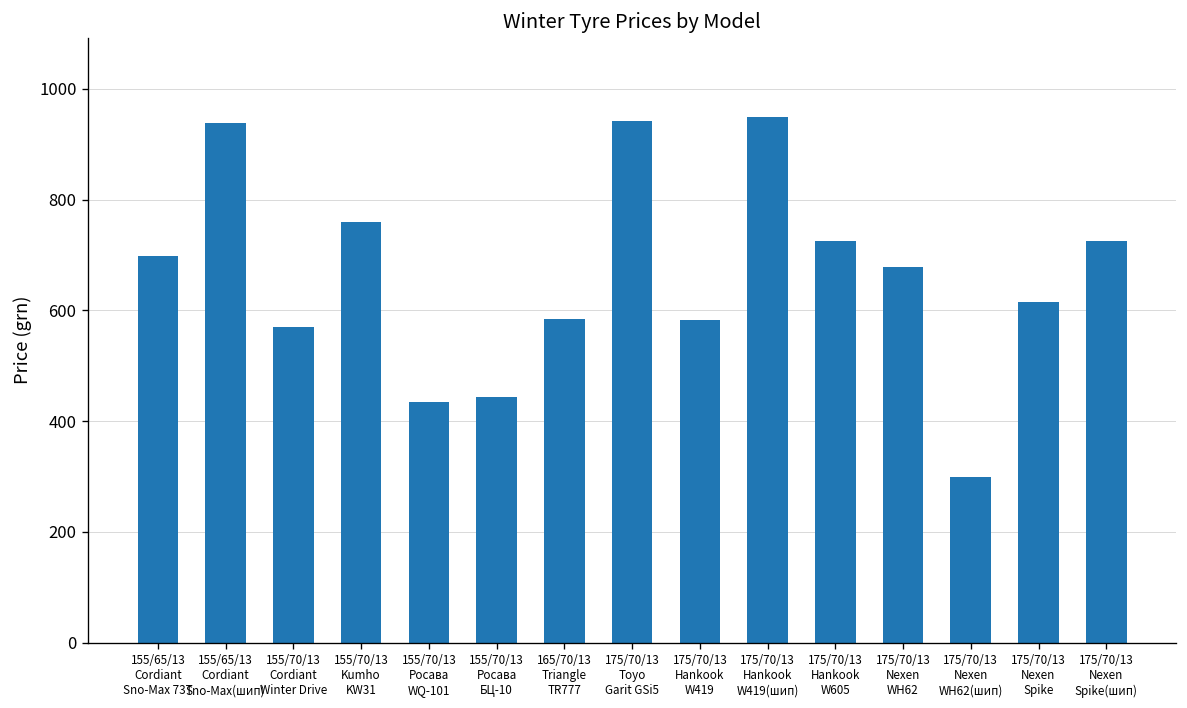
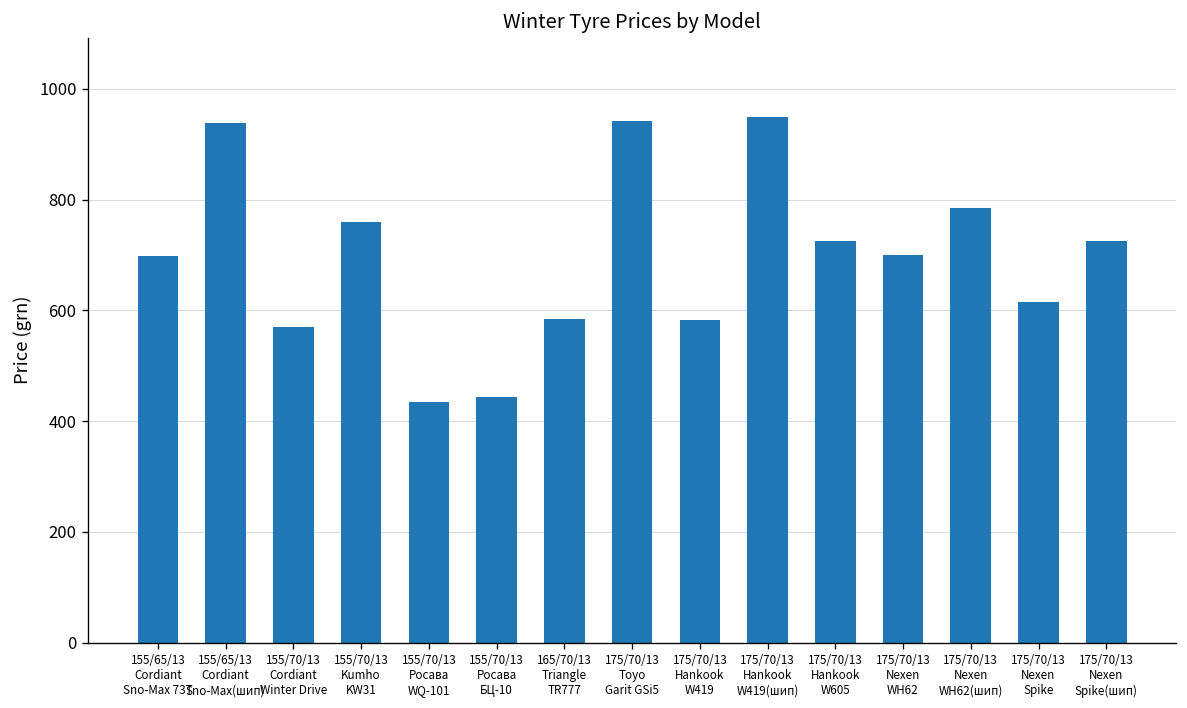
  {
    "155/65/13 Cordiant Sno-Max 73T": 700,
    "155/65/13 Cordiant Sno-Max(шип)": 940,
    "155/70/13 Cordiant Winter Drive": 570,
    "155/70/13 Kumho KW31": 760,
    "155/70/13 Росава WQ-101": 430,
    "155/70/13 Росава БЦ-10": 440,
    "165/70/13 Triangle TR777": 590,
    "175/70/13 Toyo Garit GSi5": 940,
    "175/70/13 Hankook W419": 580,
    "175/70/13 Hankook W419(шип)": 950,
    "175/70/13 Hankook W605": 730,
-   "175/70/13 Nexen WH62": 680,
-   "175/70/13 Nexen WH62(шип)": 300,
+   "175/70/13 Nexen WH62": 700,
+   "175/70/13 Nexen WH62(шип)": 790,
    "175/70/13 Nexen Spike": 620,
    "175/70/13 Nexen Spike(шип)": 730
  }
